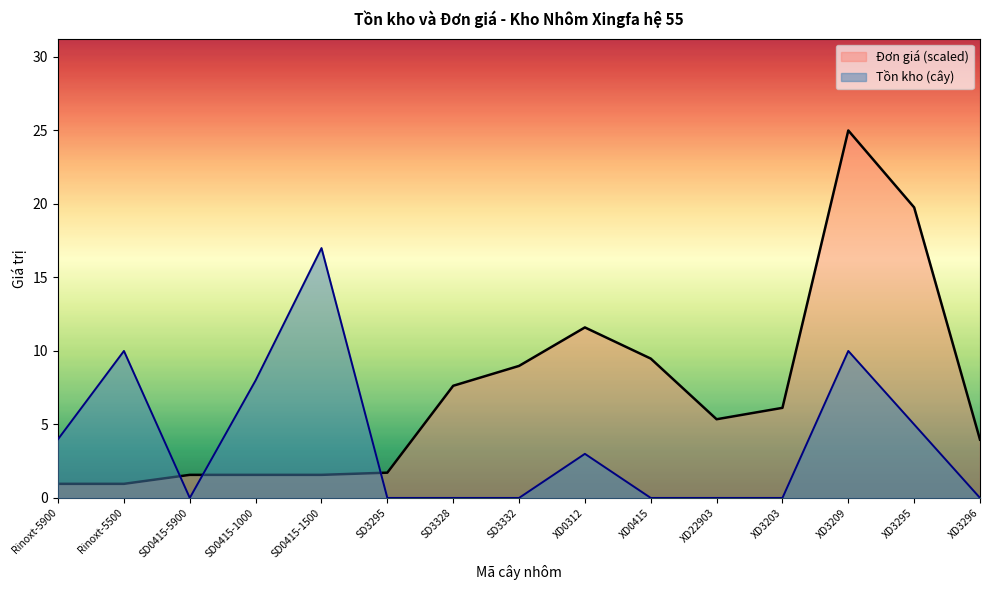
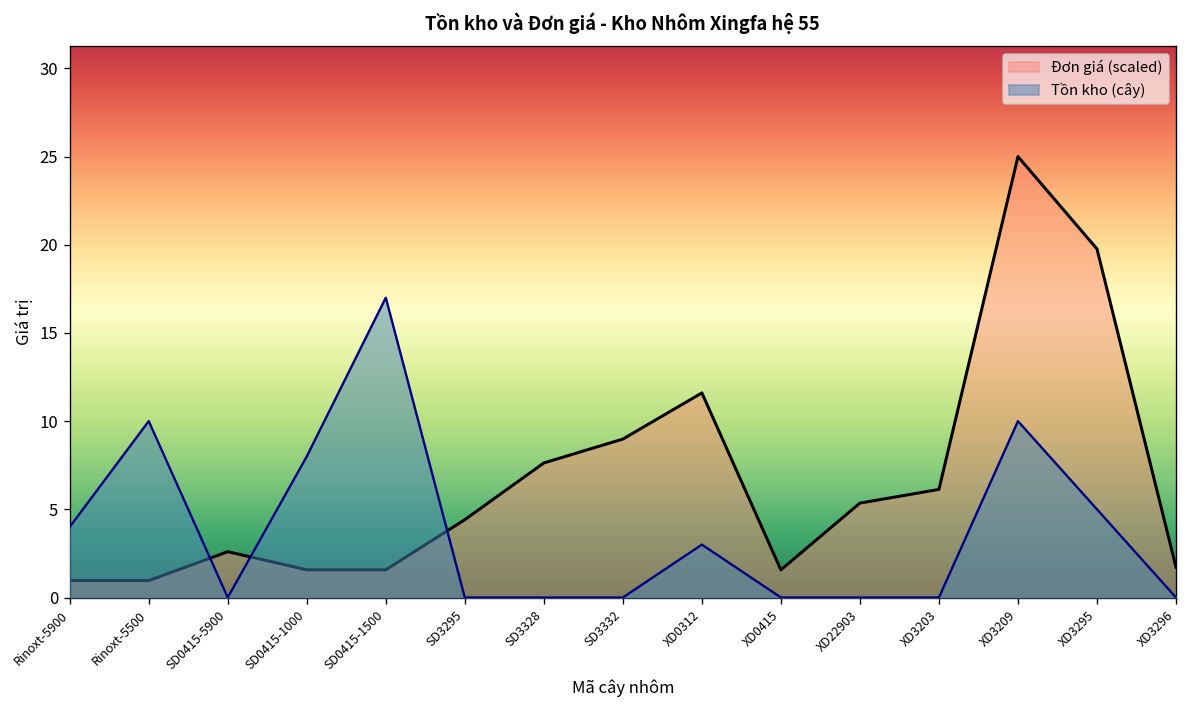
  {
    "Đơn giá (scaled)": {
      "Rinoxt-5900": 1.0,
      "Rinoxt-5500": 1.0,
-     "SD0415-5900": 1.6,
+     "SD0415-5900": 2.6,
      "SD0415-1000": 1.6,
      "SD0415-1500": 1.6,
-     "SD3295": 1.7,
+     "SD3295": 4.4,
      "SD3328": 7.6,
      "SD3332": 9.0,
      "XD0312": 11.6,
-     "XD0415": 9.5,
+     "XD0415": 1.6,
      "XD22903": 5.4,
      "XD3203": 6.1,
      "XD3209": 25.0,
      "XD3295": 19.8,
-     "XD3296": 4.0
+     "XD3296": 1.7
    },
    "Tồn kho (cây)": {
      "Rinoxt-5900": 4.0,
      "Rinoxt-5500": 10.0,
      "SD0415-5900": 0.0,
      "SD0415-1000": 8.0,
      "SD0415-1500": 17.0,
      "SD3295": 0.0,
      "SD3328": 0.0,
      "SD3332": 0.0,
      "XD0312": 3.0,
      "XD0415": 0.0,
      "XD22903": 0.0,
      "XD3203": 0.0,
      "XD3209": 10.0,
      "XD3295": 5.0,
      "XD3296": 0.0
    }
  }
